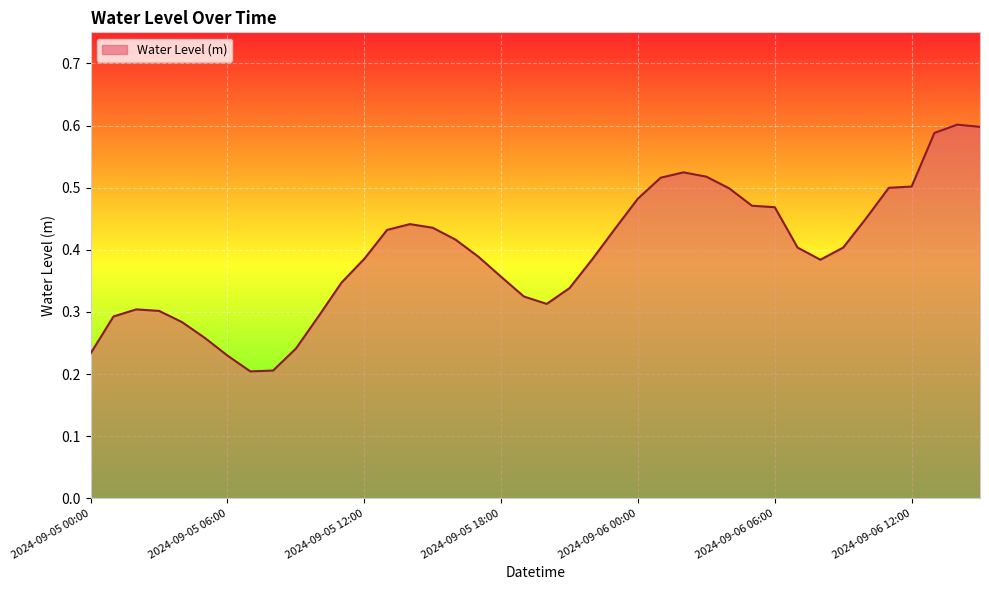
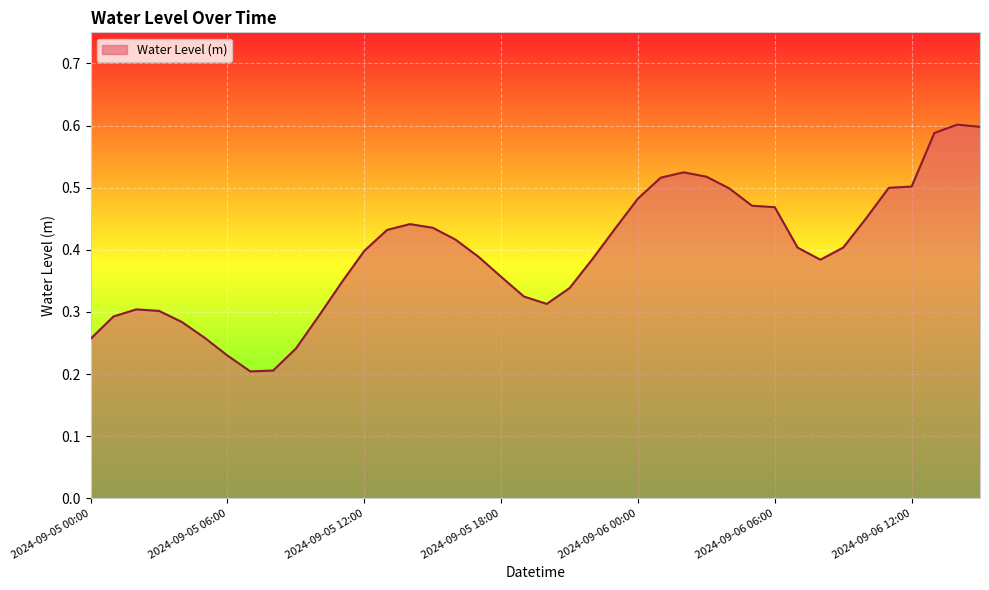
  {
-   "2024-09-05 00:00": 0.23,
+   "2024-09-05 00:00": 0.26,
    "2024-09-05 06:00": 0.23,
-   "2024-09-05 12:00": 0.39,
+   "2024-09-05 12:00": 0.40,
    "2024-09-05 18:00": 0.36,
    "2024-09-06 00:00": 0.48,
    "2024-09-06 06:00": 0.47,
    "2024-09-06 12:00": 0.50
  }
